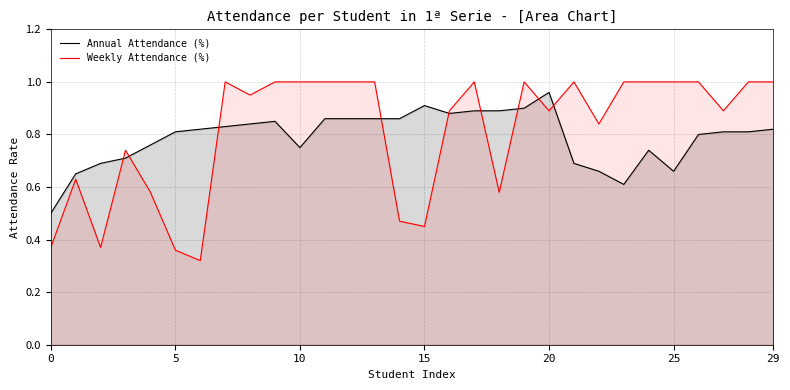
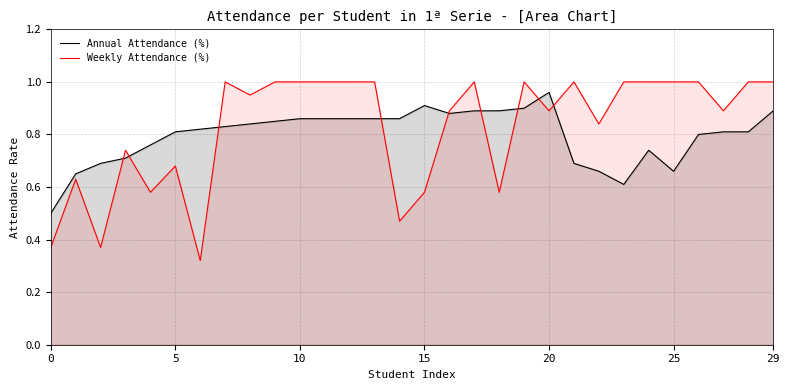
  {
    "Annual Attendance (%)": {
      "0": 0.50,
      "5": 0.81,
-     "10": 0.75,
+     "10": 0.86,
      "15": 0.91,
      "20": 0.96,
      "25": 0.66,
-     "29": 0.82
+     "29": 0.89
    },
    "Weekly Attendance (%)": {
      "0": 0.37,
-     "5": 0.36,
+     "5": 0.68,
      "10": 1.00,
-     "15": 0.45,
+     "15": 0.58,
      "20": 0.89,
      "25": 1.00,
      "29": 1.00
    }
  }
